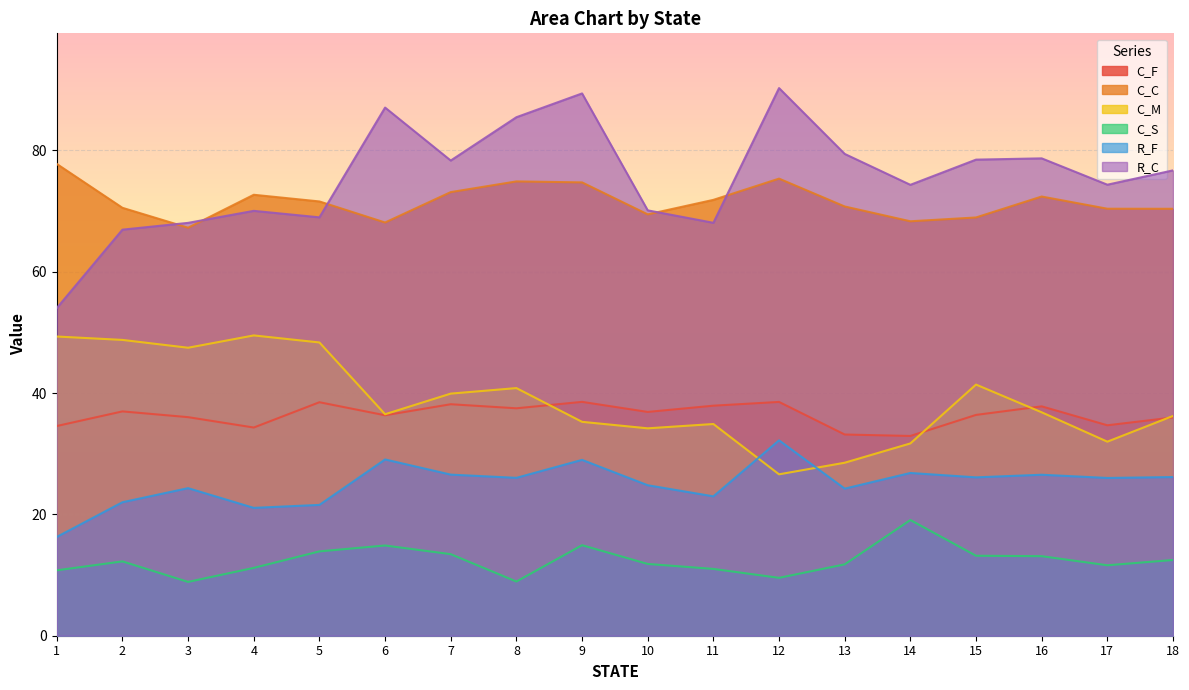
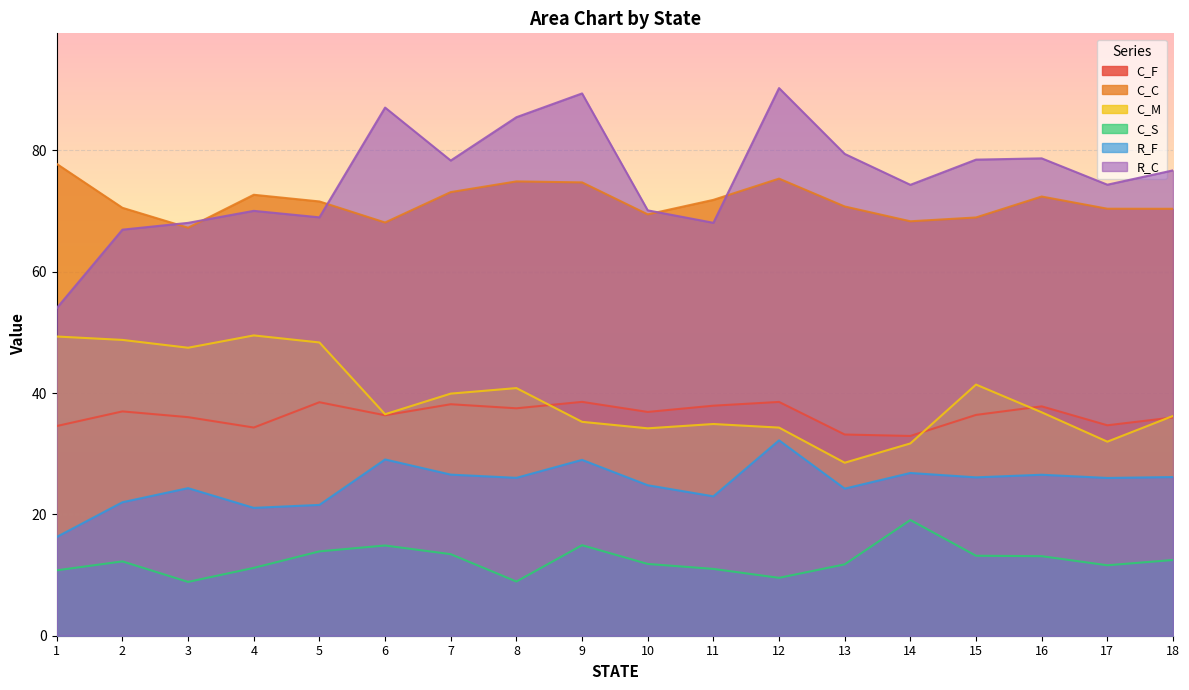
  {
    "C_M": {
      "1": 49,
      "2": 49,
      "3": 47,
      "4": 49,
      "5": 48,
      "7": 40,
      "8": 41,
      "9": 35,
      "10": 34,
      "11": 35,
-     "12": 27,
+     "12": 34,
      "13": 29,
      "14": 32,
      "15": 41,
      "16": 37,
      "17": 32
    },
    "C_S": {
      "1": 11,
      "2": 12,
      "3": 9,
      "4": 11,
      "5": 14,
      "6": 15,
      "7": 13,
      "8": 9,
      "9": 15,
      "10": 12,
      "11": 11,
      "12": 10,
      "13": 12,
      "14": 19,
      "15": 13,
      "16": 13,
      "17": 12,
      "18": 12
    },
    "R_F": {
      "1": 16,
      "2": 22,
      "3": 24,
      "4": 21,
      "5": 22,
      "6": 29,
      "7": 27,
      "8": 26,
      "9": 29,
      "10": 25,
      "11": 23,
      "12": 32,
      "13": 24,
      "14": 27,
      "15": 26,
      "16": 27,
      "17": 26,
      "18": 26
    },
    "R_C": {
      "1": 54,
      "2": 67,
      "3": 68,
      "4": 70,
      "5": 69,
      "6": 87,
      "7": 78,
      "8": 85,
      "9": 89,
      "10": 70,
      "11": 68,
      "12": 90,
      "13": 79,
      "14": 74,
      "15": 78,
      "16": 79,
      "17": 74,
      "18": 77
    }
  }
